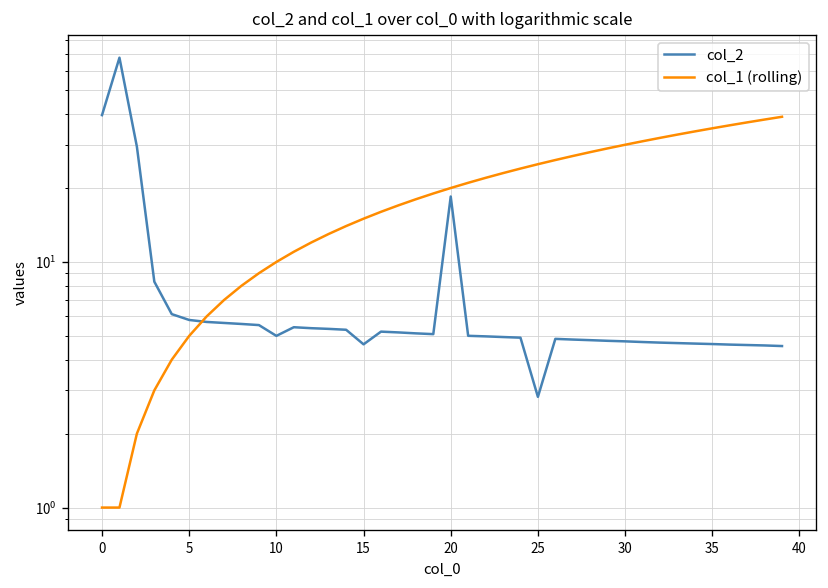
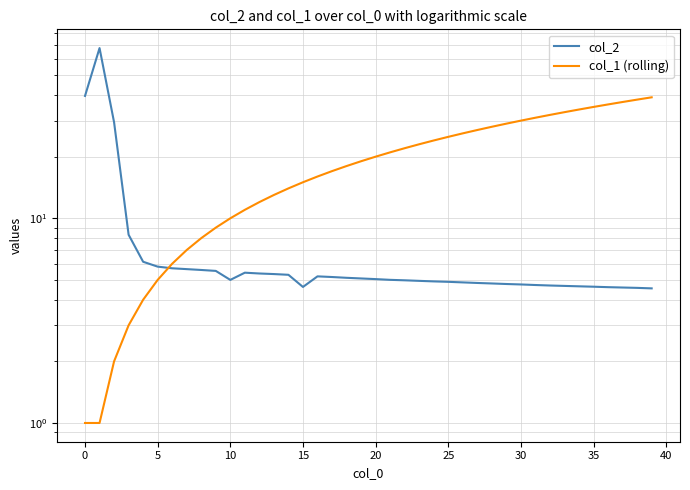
  {
    "col_2": {
      "0": 40,
      "5": 5.8,
      "10": 5.0,
      "15": 4.6,
-     "20": 18,
-     "25": 2.8,
+     "20": 5.0,
+     "25": 4.9,
      "30": 4.8,
      "35": 4.6
    },
    "col_1 (rolling)": {
      "0": 1.0,
      "5": 5.0,
      "10": 10,
      "15": 15,
      "20": 20,
      "25": 25,
      "30": 30,
      "35": 35
    }
  }
